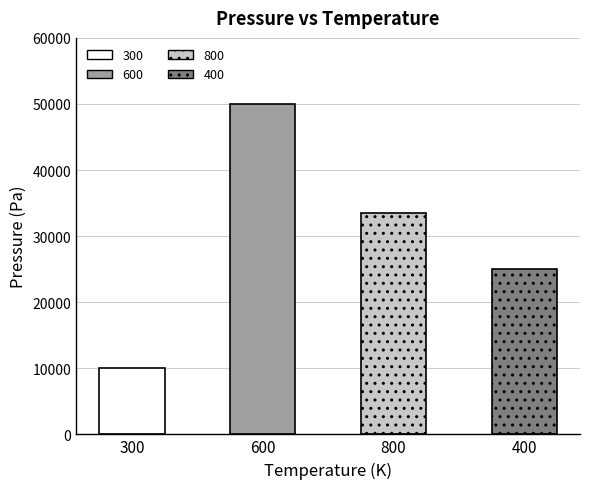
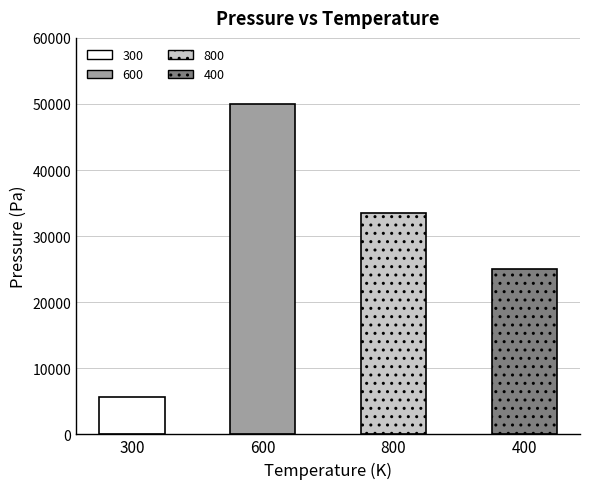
  {
-   "300": 10000,
+   "300": 6000,
    "600": 50000,
    "800": 34000,
    "400": 25000
  }
